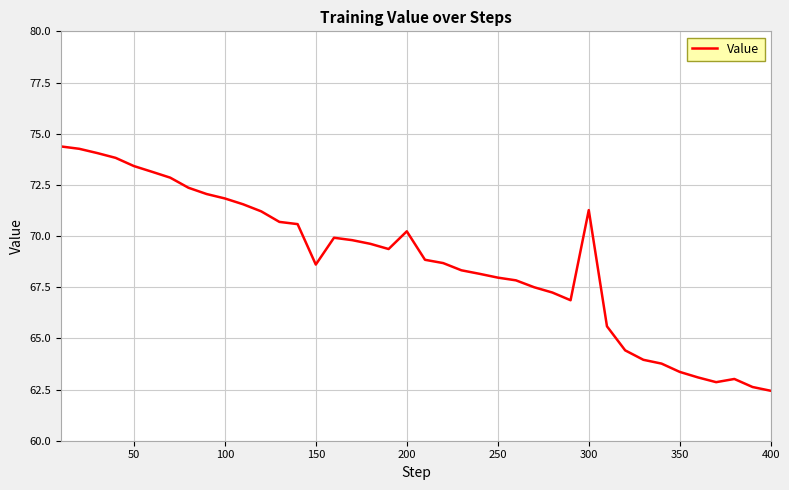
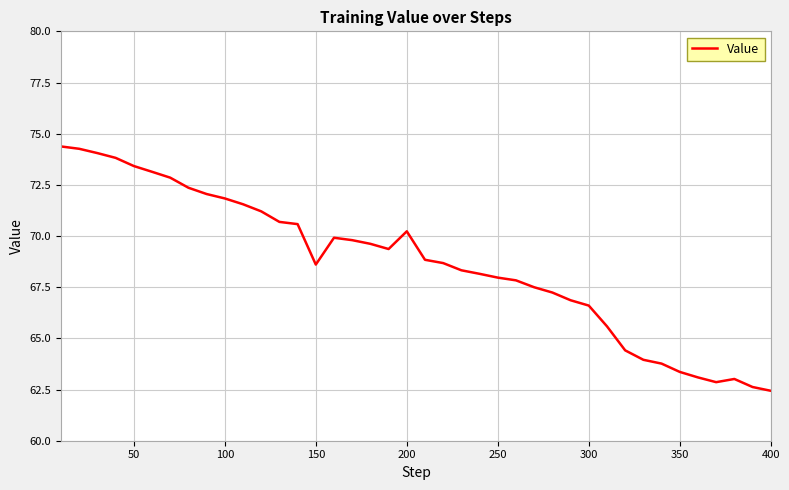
  {
    "50": 73.4,
    "100": 71.8,
    "150": 68.6,
    "200": 70.2,
    "250": 68.0,
-   "300": 71.3,
+   "300": 66.6,
    "350": 63.4,
    "400": 62.4
  }
